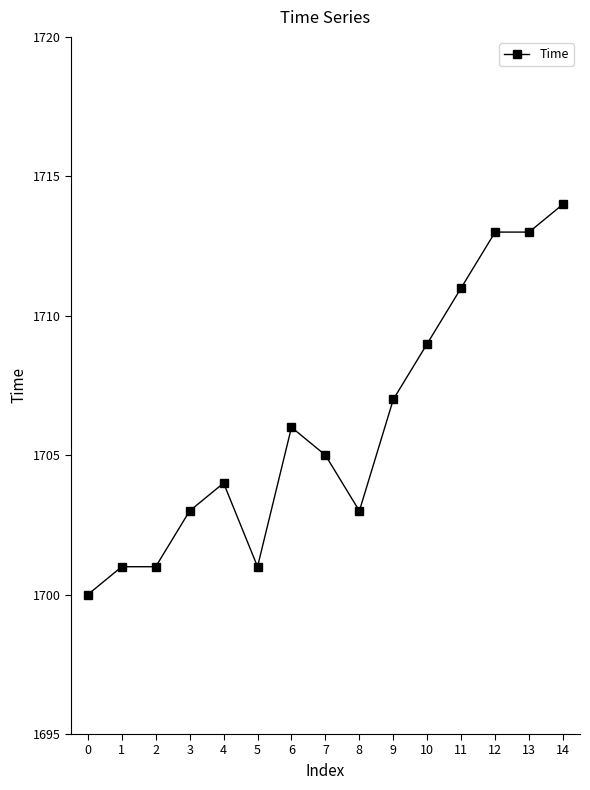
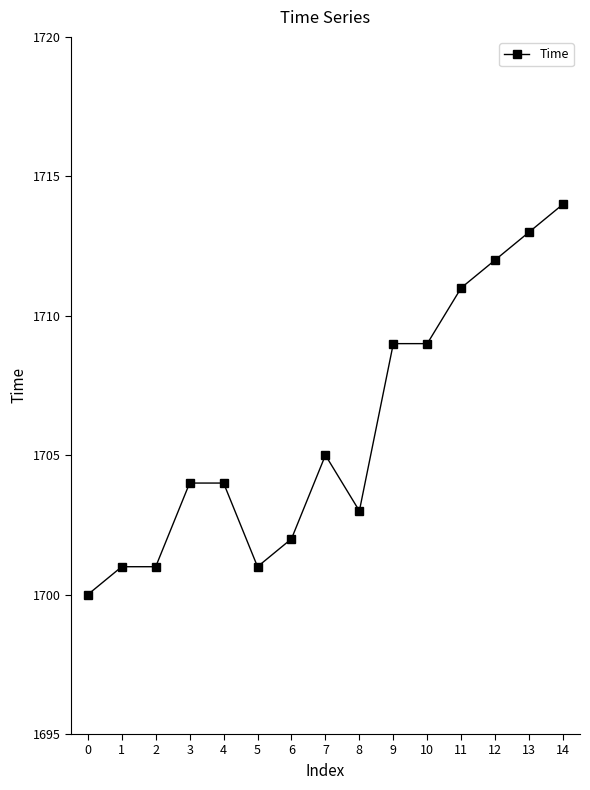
  {
    "0": 1700,
    "1": 1701,
    "2": 1701,
-   "3": 1703,
+   "3": 1704,
    "4": 1704,
    "5": 1701,
-   "6": 1706,
+   "6": 1702,
    "7": 1705,
    "8": 1703,
-   "9": 1707,
+   "9": 1709,
    "10": 1709,
    "11": 1711,
-   "12": 1713,
+   "12": 1712,
    "13": 1713,
    "14": 1714
  }
